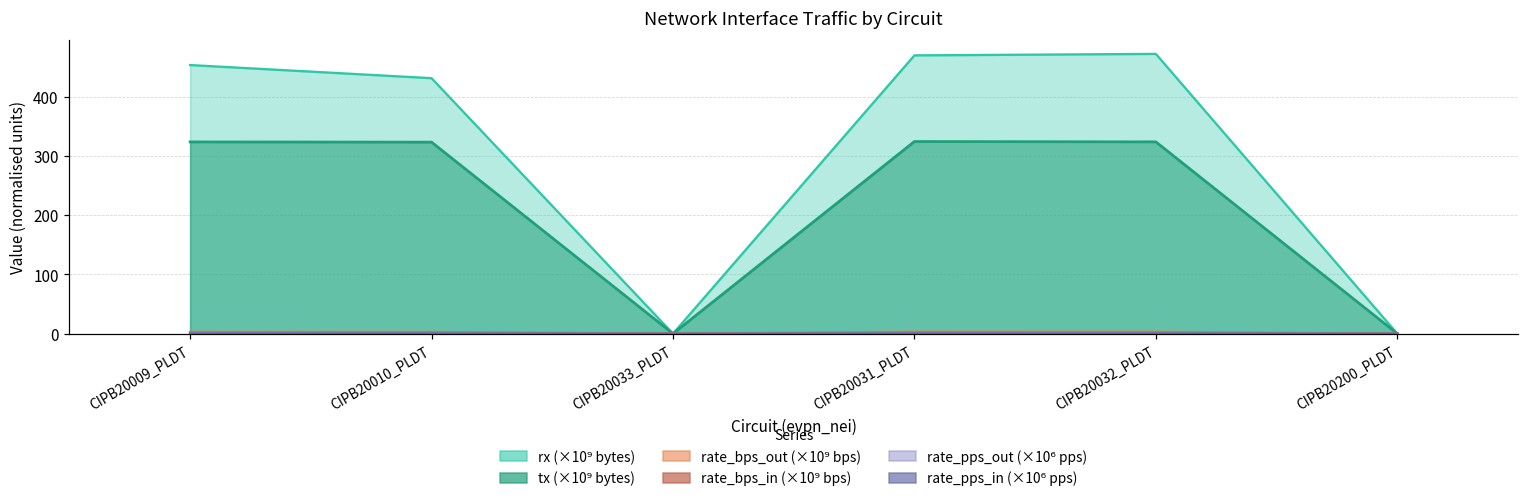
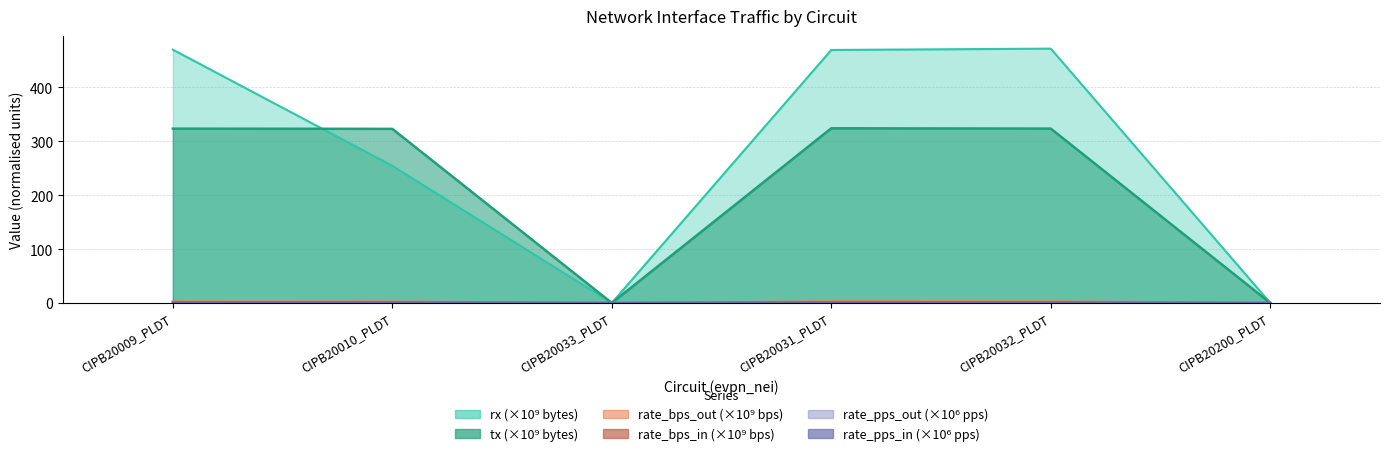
  {
    "rx (×10⁹ bytes)": {
-     "CIPB20009_PLDT": 450,
-     "CIPB20010_PLDT": 430,
+     "CIPB20009_PLDT": 470,
+     "CIPB20010_PLDT": 250,
      "CIPB20031_PLDT": 470,
      "CIPB20032_PLDT": 470
    },
    "tx (×10⁹ bytes)": {
      "CIPB20009_PLDT": 320,
      "CIPB20010_PLDT": 320,
      "CIPB20031_PLDT": 320,
      "CIPB20032_PLDT": 320
    }
  }
